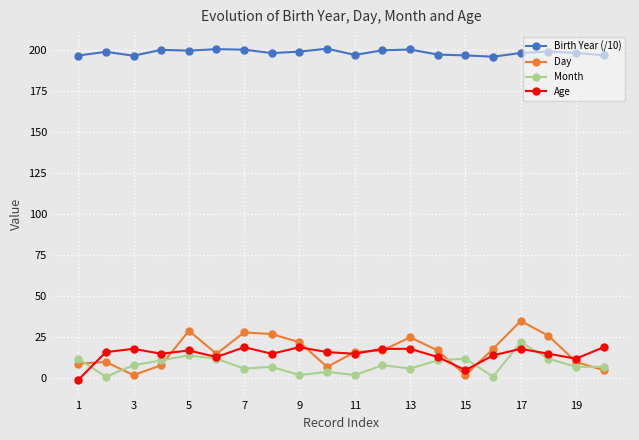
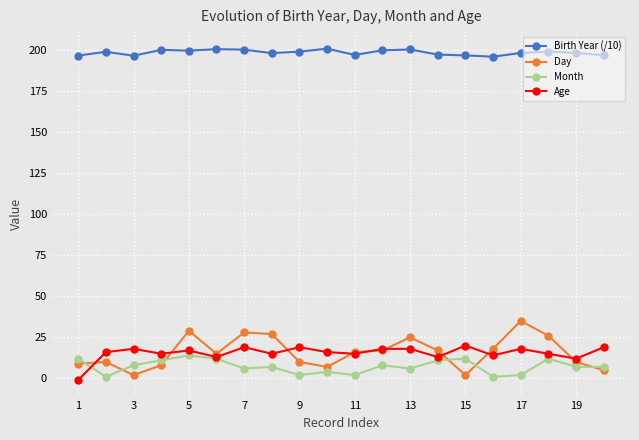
  {
    "Birth Year (/10)": {
      "1": 197,
      "3": 197,
      "5": 200,
      "7": 200,
      "9": 199,
      "11": 197,
      "13": 200,
      "15": 197,
      "17": 198
    },
    "Day": {
      "1": 9,
      "3": 2,
      "5": 29,
      "7": 28,
-     "9": 22,
+     "9": 10,
      "13": 25,
      "15": 2,
      "17": 35,
      "19": 10
    },
    "Month": {
      "1": 12,
      "3": 8,
      "5": 14,
      "7": 6,
      "9": 2,
      "11": 2,
      "13": 6,
      "15": 12,
-     "17": 22,
+     "17": 2,
      "19": 7
    },
    "Age": {
      "1": -1,
      "3": 18,
      "5": 17,
      "7": 19,
      "9": 19,
      "13": 18,
-     "15": 5,
+     "15": 20,
      "17": 18,
      "19": 12
    }
  }
